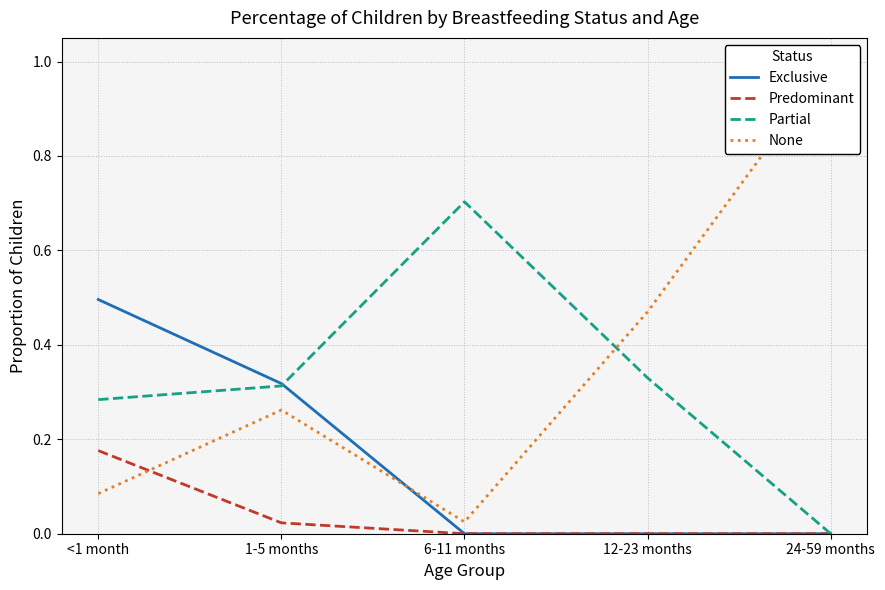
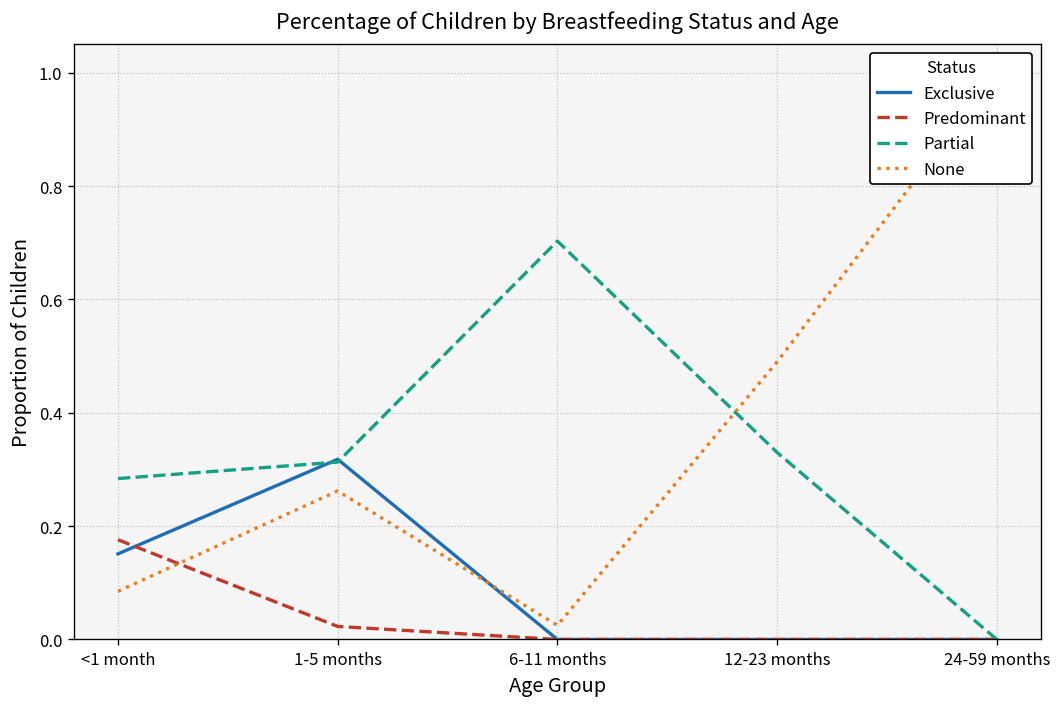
  {
    "Exclusive": {
-     "<1 month": 0.50
+     "<1 month": 0.15
    },
    "Predominant": {
      "<1 month": 0.18,
      "1-5 months": 0.02
    },
    "Partial": {
      "<1 month": 0.28,
      "6-11 months": 0.70,
      "12-23 months": 0.33
    },
    "None": {
      "<1 month": 0.09,
      "1-5 months": 0.26,
      "6-11 months": 0.03,
-     "12-23 months": 0.47
+     "12-23 months": 0.49
    }
  }
